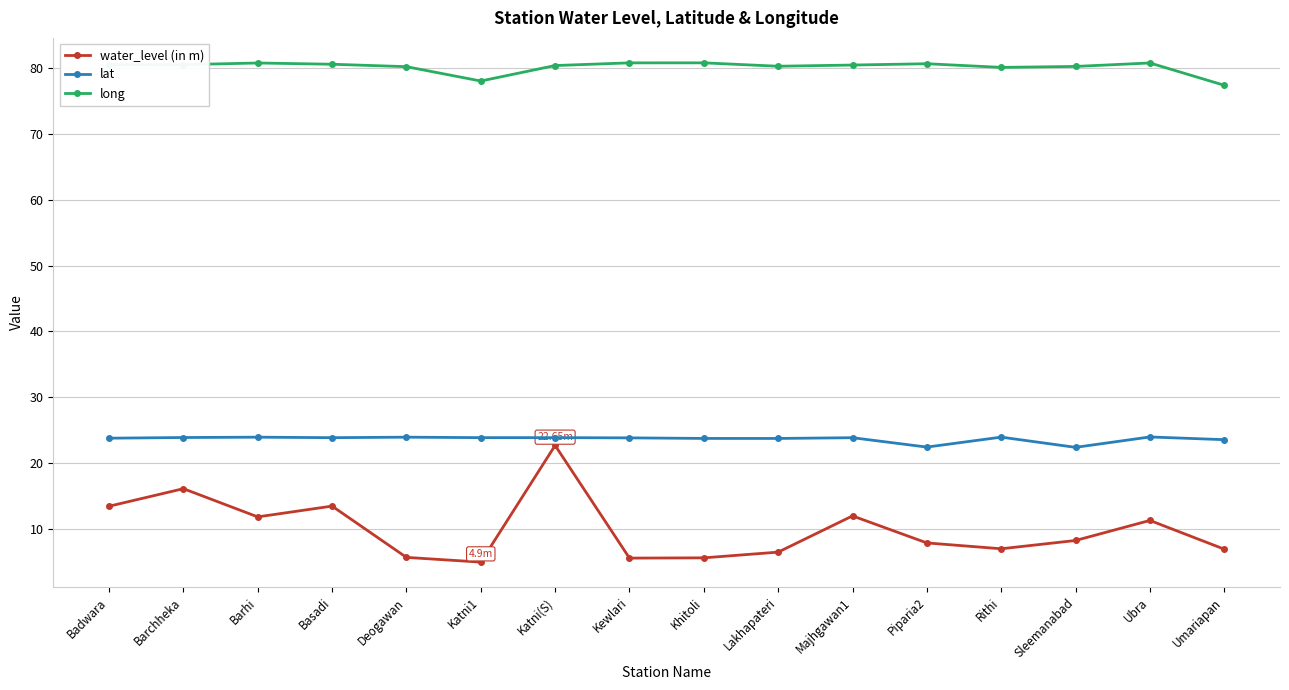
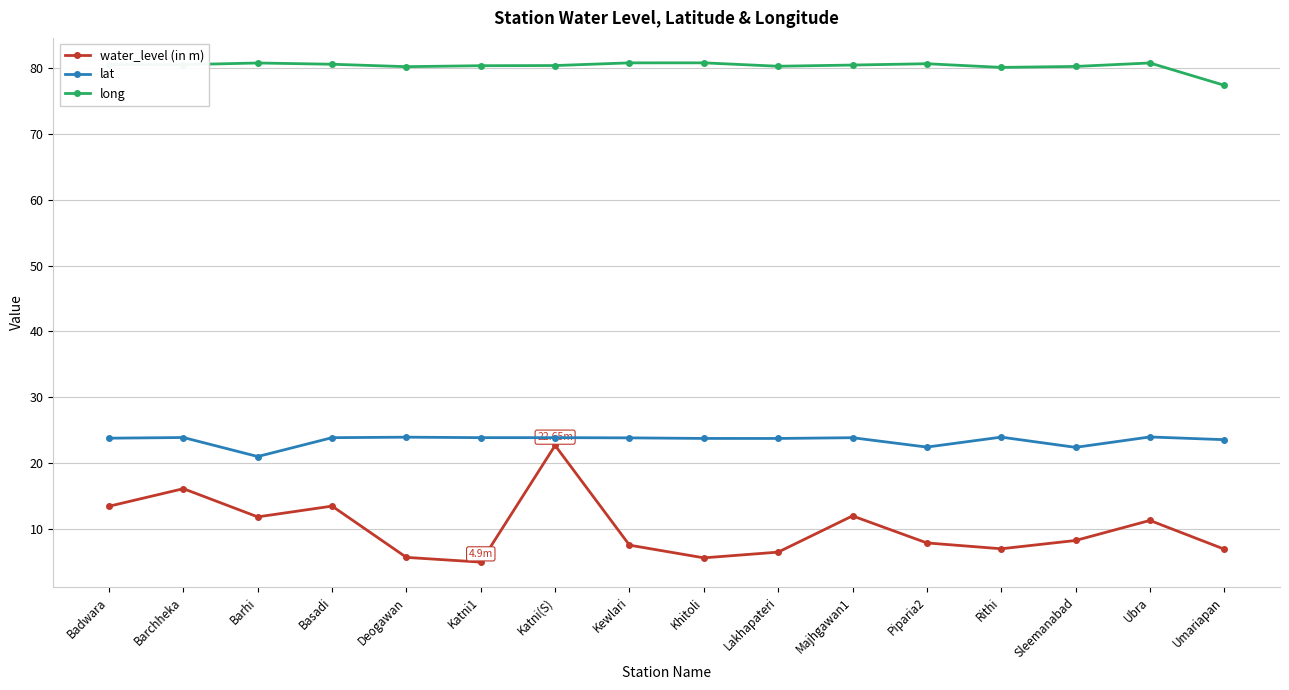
  {
    "water_level (in m)": {
      "Badwara": 13,
      "Barchheka": 16,
      "Barhi": 12,
      "Basadi": 13,
      "Deogawan": 6,
-     "Kewlari": 6,
+     "Kewlari": 7,
      "Khitoli": 6,
      "Lakhapateri": 6,
      "Majhgawan1": 12,
      "Piparia2": 8,
      "Rithi": 7,
      "Sleemanabad": 8,
      "Ubra": 11,
      "Umariapan": 7
    },
    "lat": {
      "Badwara": 24,
      "Barchheka": 24,
-     "Barhi": 24,
+     "Barhi": 21,
      "Basadi": 24,
      "Deogawan": 24,
      "Katni1": 24,
      "Kewlari": 24,
      "Khitoli": 24,
      "Lakhapateri": 24,
      "Majhgawan1": 24,
      "Piparia2": 22,
      "Rithi": 24,
      "Sleemanabad": 22,
      "Ubra": 24,
      "Umariapan": 24
    },
    "long": {
      "Barhi": 81,
      "Basadi": 81,
      "Deogawan": 80,
-     "Katni1": 78,
+     "Katni1": 80,
      "Katni(S)": 80,
      "Kewlari": 81,
      "Khitoli": 81,
      "Lakhapateri": 80,
      "Majhgawan1": 80,
      "Piparia2": 81,
      "Rithi": 80,
      "Sleemanabad": 80,
      "Ubra": 81,
      "Umariapan": 77
    }
  }
